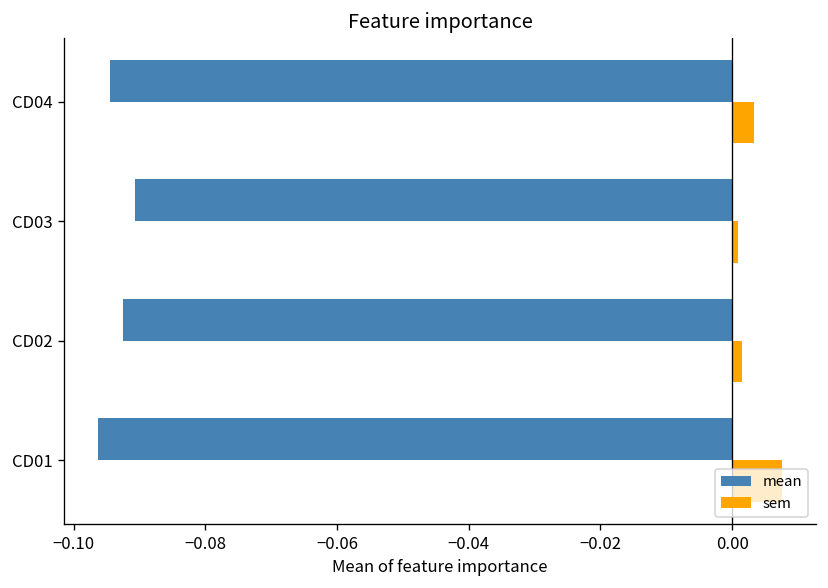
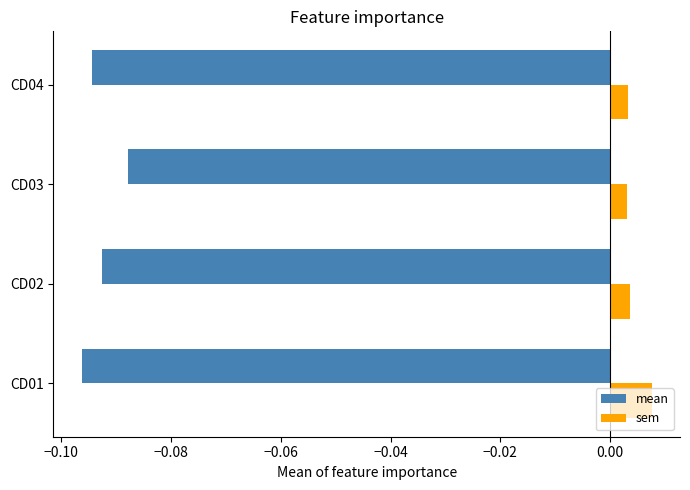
  {
    "mean": {
      "CD04": -0.095,
-     "CD03": -0.091,
+     "CD03": -0.088,
      "CD02": -0.093,
      "CD01": -0.096
    },
    "sem": {
      "CD04": 0.003,
-     "CD03": 0.001,
-     "CD02": 0.002
+     "CD03": 0.003,
+     "CD02": 0.004
    }
  }
